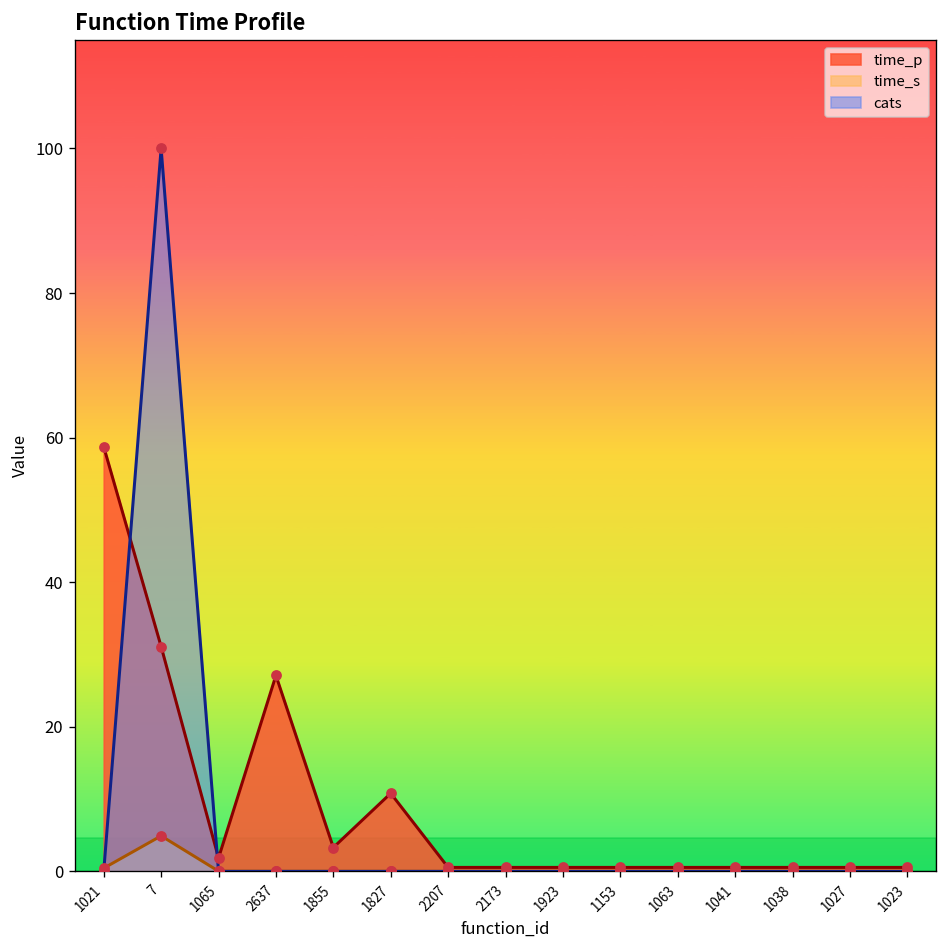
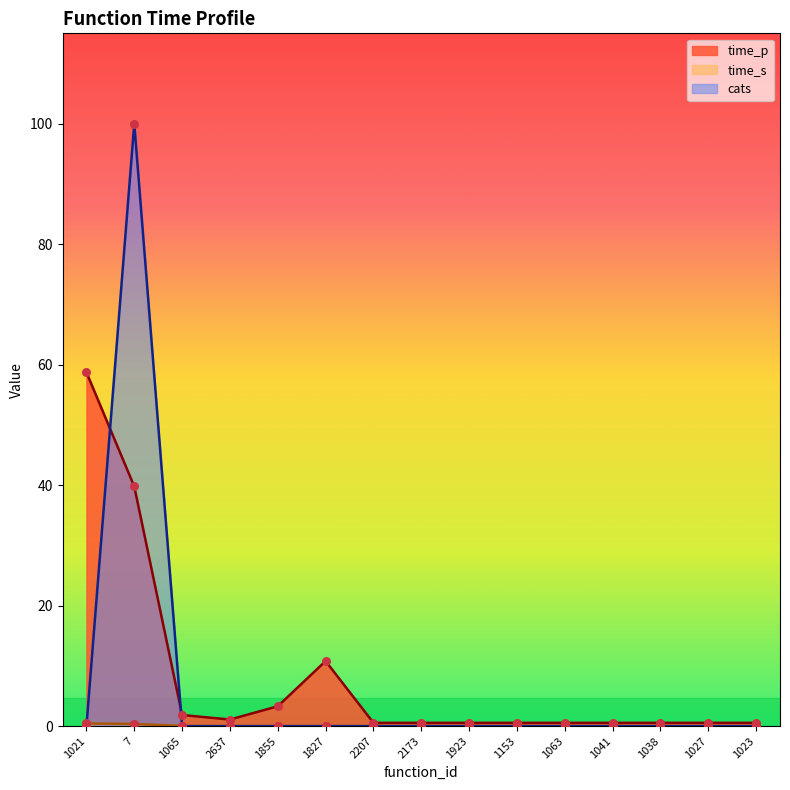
  {
    "time_p": {
      "1021": 59,
-     "7": 31,
+     "7": 40,
      "1065": 2,
-     "2637": 27,
+     "2637": 1,
      "1855": 3,
      "1827": 11,
      "2207": 1,
      "2173": 1,
      "1923": 1,
      "1153": 1,
      "1063": 1,
      "1041": 1,
      "1038": 1,
      "1027": 1,
      "1023": 1
    },
    "time_s": {
      "1021": 0,
-     "7": 5
+     "7": 0
    },
    "cats": {
      "1021": 0,
      "7": 100
    }
  }
